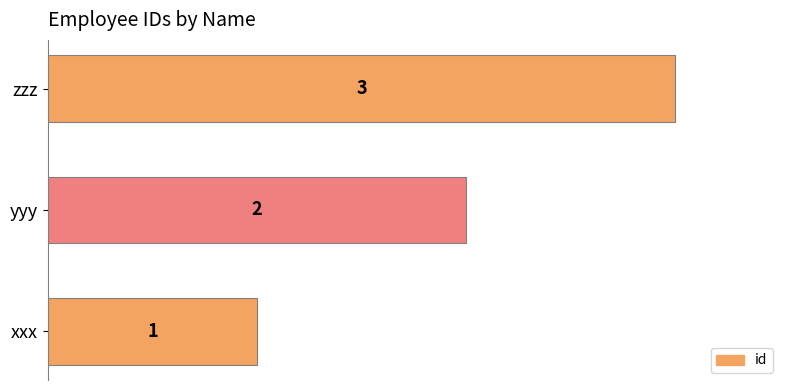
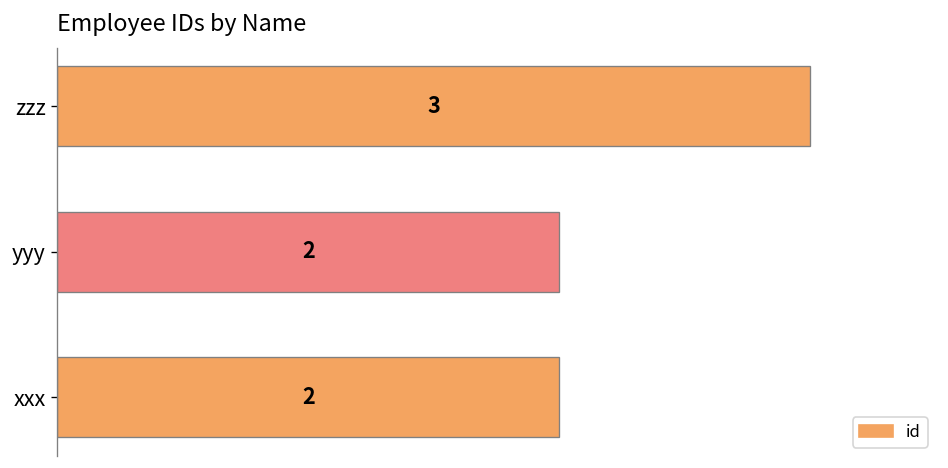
  {
    "zzz": 3,
    "yyy": 2,
-   "xxx": 1
+   "xxx": 2
  }
